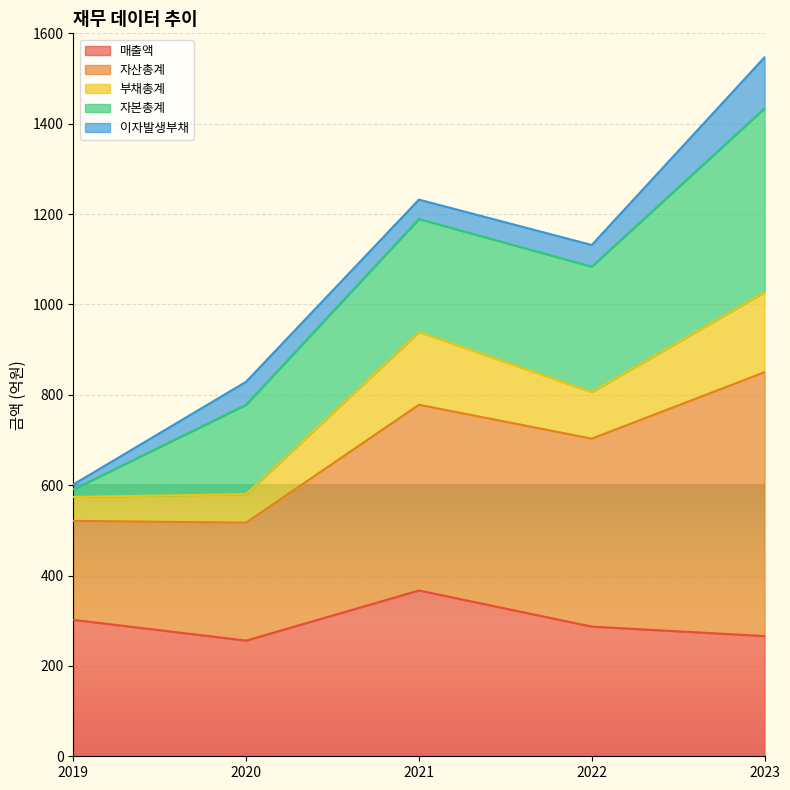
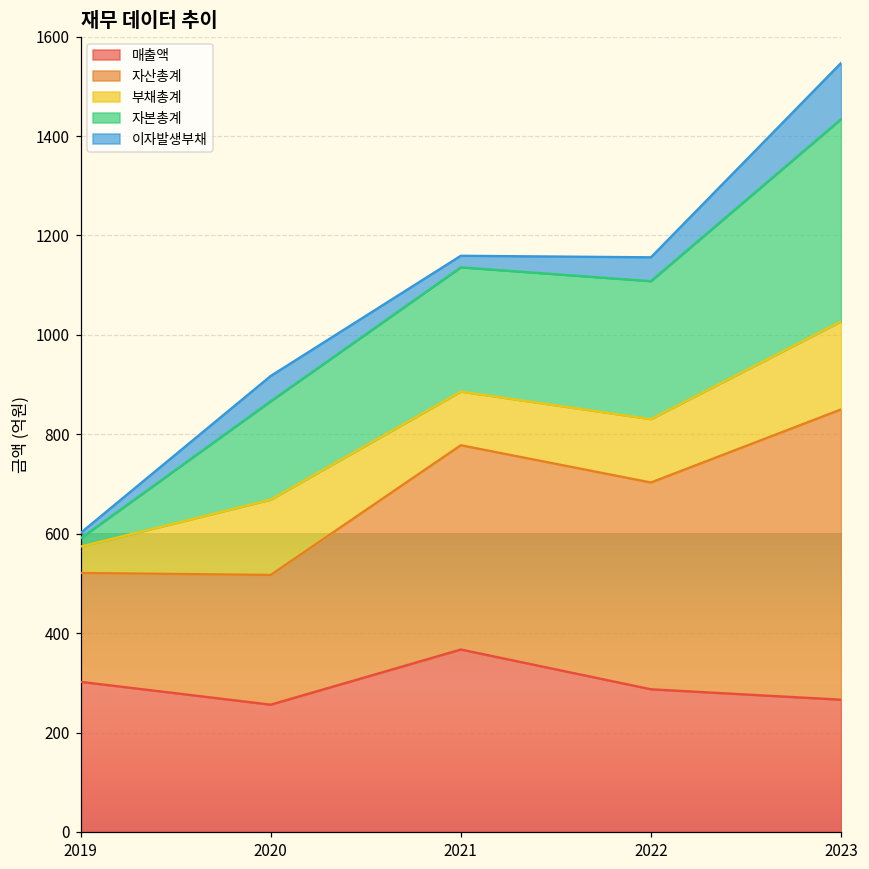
  {
    "부채총계": {
      "2019": 50,
-     "2020": 60,
-     "2021": 160,
-     "2022": 100,
+     "2020": 150,
+     "2021": 110,
+     "2022": 130,
      "2023": 180
    },
    "자본총계": {
      "2019": 20,
      "2020": 200,
      "2021": 250,
      "2022": 280,
      "2023": 410
    },
    "이자발생부채": {
      "2019": 10,
      "2020": 50,
-     "2021": 40,
+     "2021": 20,
      "2022": 50,
      "2023": 110
    }
  }
